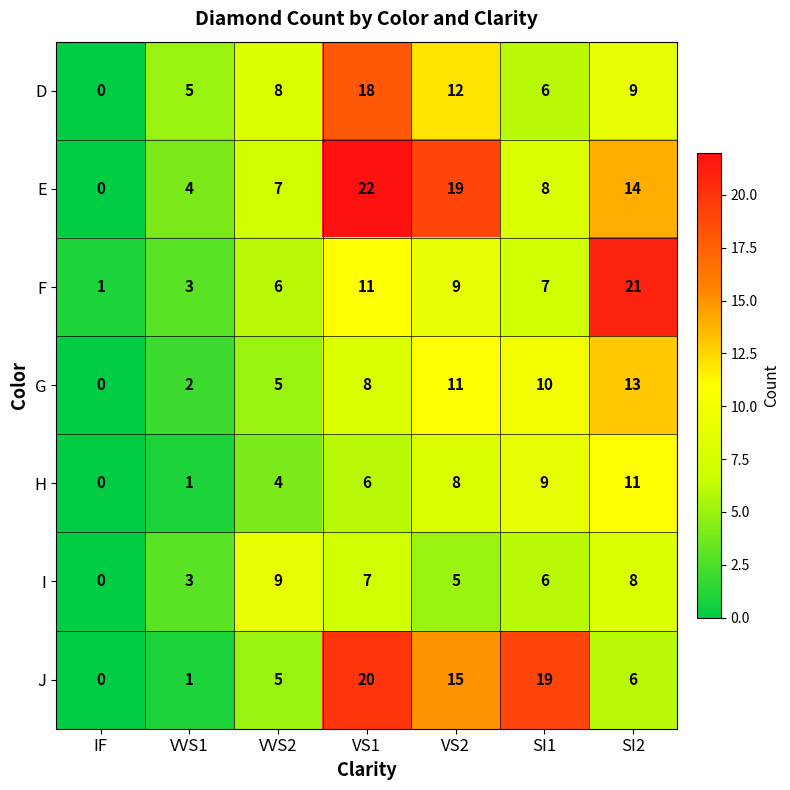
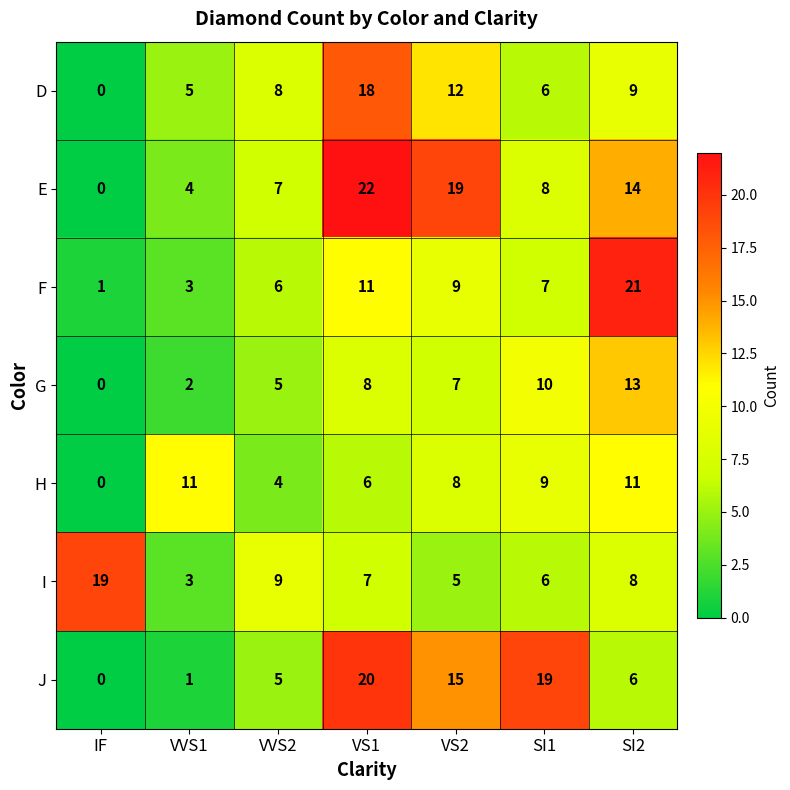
  {
    "D": {
      "IF": 0,
      "VVS1": 5,
      "VVS2": 8,
      "VS1": 18,
      "VS2": 12,
      "SI1": 6,
      "SI2": 9
    },
    "E": {
      "IF": 0,
      "VVS1": 4,
      "VVS2": 7,
      "VS1": 22,
      "VS2": 19,
      "SI1": 8,
      "SI2": 14
    },
    "F": {
      "IF": 1,
      "VVS1": 3,
      "VVS2": 6,
      "VS1": 11,
      "VS2": 9,
      "SI1": 7,
      "SI2": 21
    },
    "G": {
      "IF": 0,
      "VVS1": 2,
      "VVS2": 5,
      "VS1": 8,
-     "VS2": 11,
+     "VS2": 7,
      "SI1": 10,
      "SI2": 13
    },
    "H": {
      "IF": 0,
-     "VVS1": 1,
+     "VVS1": 11,
      "VVS2": 4,
      "VS1": 6,
      "VS2": 8,
      "SI1": 9,
      "SI2": 11
    },
    "I": {
-     "IF": 0,
+     "IF": 19,
      "VVS1": 3,
      "VVS2": 9,
      "VS1": 7,
      "VS2": 5,
      "SI1": 6,
      "SI2": 8
    },
    "J": {
      "IF": 0,
      "VVS1": 1,
      "VVS2": 5,
      "VS1": 20,
      "VS2": 15,
      "SI1": 19,
      "SI2": 6
    }
  }
